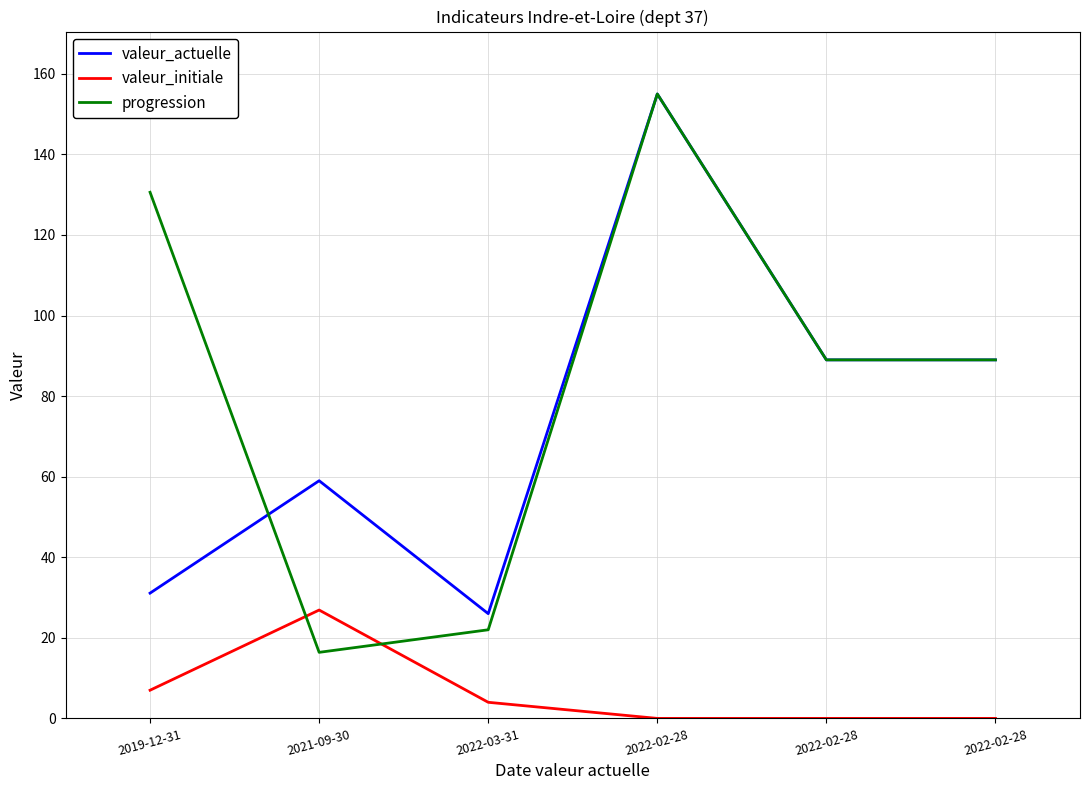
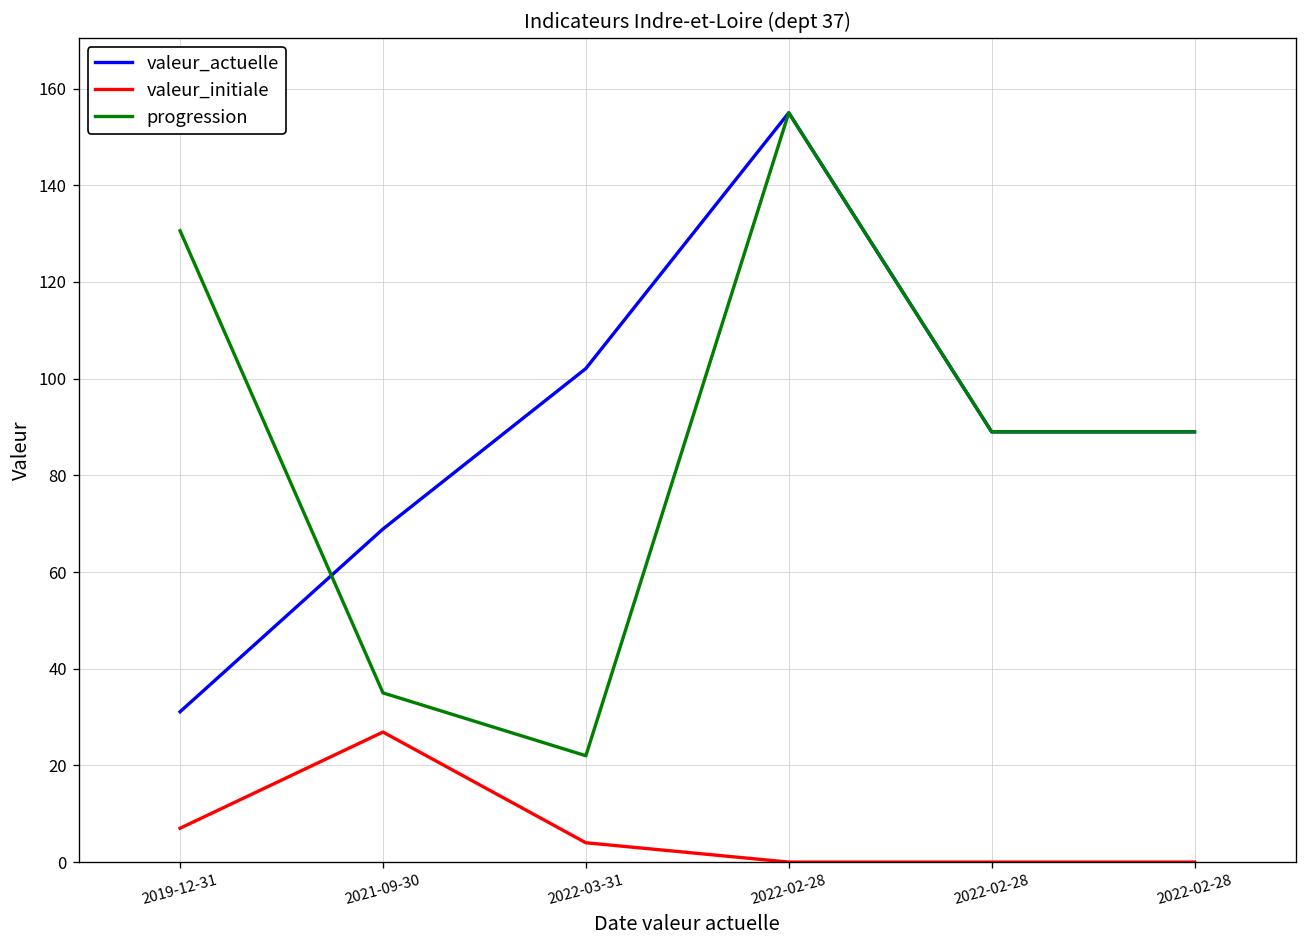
  {
    "valeur_actuelle": {
      "2019-12-31": 31,
-     "2021-09-30": 59,
-     "2022-03-31": 26
+     "2021-09-30": 69,
+     "2022-03-31": 102
    },
    "valeur_initiale": {
      "2019-12-31": 7,
      "2021-09-30": 27,
      "2022-03-31": 4
    },
    "progression": {
      "2019-12-31": 131,
-     "2021-09-30": 16,
+     "2021-09-30": 35,
      "2022-03-31": 22
    }
  }
